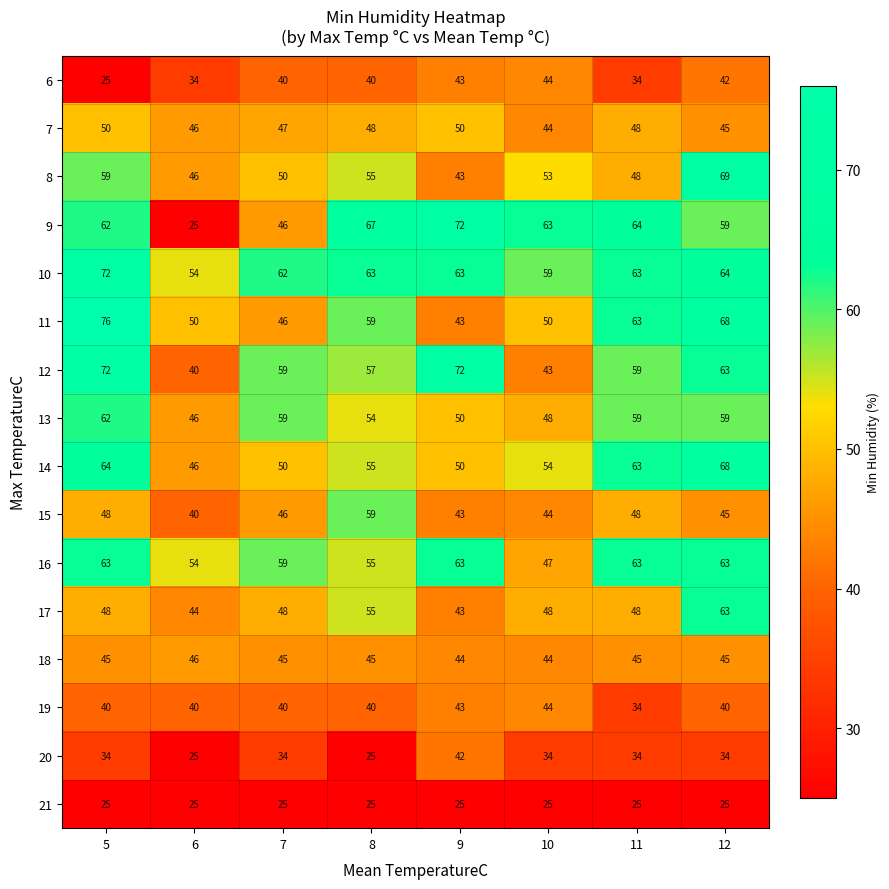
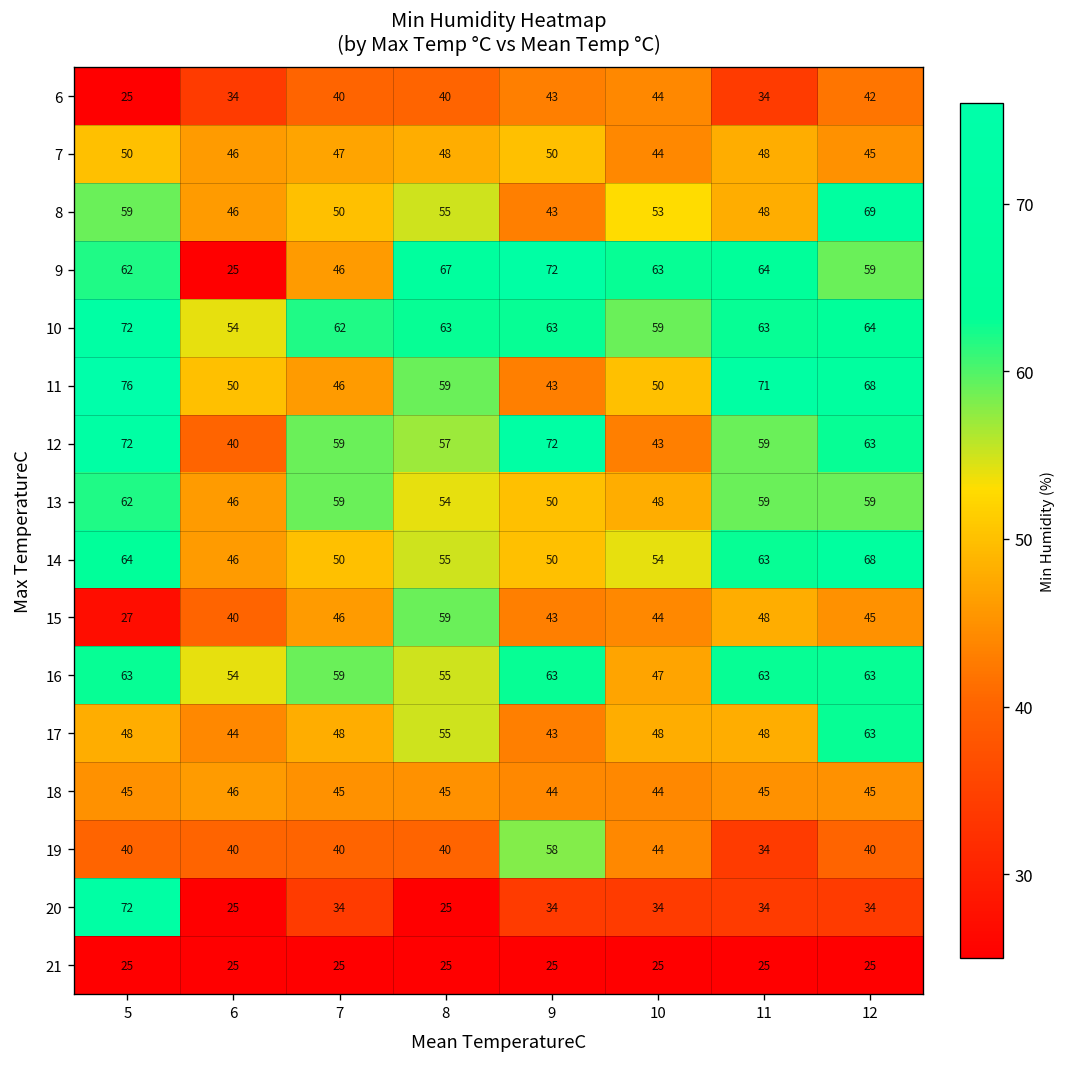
  {
    "6": {
      "5": 25,
      "6": 34,
      "7": 40,
      "8": 40,
      "9": 43,
      "10": 44,
      "11": 34,
      "12": 42
    },
    "7": {
      "5": 50,
      "6": 46,
      "7": 47,
      "8": 48,
      "9": 50,
      "10": 44,
      "11": 48,
      "12": 45
    },
    "8": {
      "5": 59,
      "6": 46,
      "7": 50,
      "8": 55,
      "9": 43,
      "10": 53,
      "11": 48,
      "12": 69
    },
    "9": {
      "5": 62,
      "6": 25,
      "7": 46,
      "8": 67,
      "9": 72,
      "10": 63,
      "11": 64,
      "12": 59
    },
    "10": {
      "5": 72,
      "6": 54,
      "7": 62,
      "8": 63,
      "9": 63,
      "10": 59,
      "11": 63,
      "12": 64
    },
    "11": {
      "5": 76,
      "6": 50,
      "7": 46,
      "8": 59,
      "9": 43,
      "10": 50,
-     "11": 63,
+     "11": 71,
      "12": 68
    },
    "12": {
      "5": 72,
      "6": 40,
      "7": 59,
      "8": 57,
      "9": 72,
      "10": 43,
      "11": 59,
      "12": 63
    },
    "13": {
      "5": 62,
      "6": 46,
      "7": 59,
      "8": 54,
      "9": 50,
      "10": 48,
      "11": 59,
      "12": 59
    },
    "14": {
      "5": 64,
      "6": 46,
      "7": 50,
      "8": 55,
      "9": 50,
      "10": 54,
      "11": 63,
      "12": 68
    },
    "15": {
-     "5": 48,
+     "5": 27,
      "6": 40,
      "7": 46,
      "8": 59,
      "9": 43,
      "10": 44,
      "11": 48,
      "12": 45
    },
    "16": {
      "5": 63,
      "6": 54,
      "7": 59,
      "8": 55,
      "9": 63,
      "10": 47,
      "11": 63,
      "12": 63
    },
    "17": {
      "5": 48,
      "6": 44,
      "7": 48,
      "8": 55,
      "9": 43,
      "10": 48,
      "11": 48,
      "12": 63
    },
    "18": {
      "5": 45,
      "6": 46,
      "7": 45,
      "8": 45,
      "9": 44,
      "10": 44,
      "11": 45,
      "12": 45
    },
    "19": {
      "5": 40,
      "6": 40,
      "7": 40,
      "8": 40,
-     "9": 43,
+     "9": 58,
      "10": 44,
      "11": 34,
      "12": 40
    },
    "20": {
-     "5": 34,
+     "5": 72,
      "6": 25,
      "7": 34,
      "8": 25,
-     "9": 42,
+     "9": 34,
      "10": 34,
      "11": 34,
      "12": 34
    },
    "21": {
      "5": 25,
      "6": 25,
      "7": 25,
      "8": 25,
      "9": 25,
      "10": 25,
      "11": 25,
      "12": 25
    }
  }
